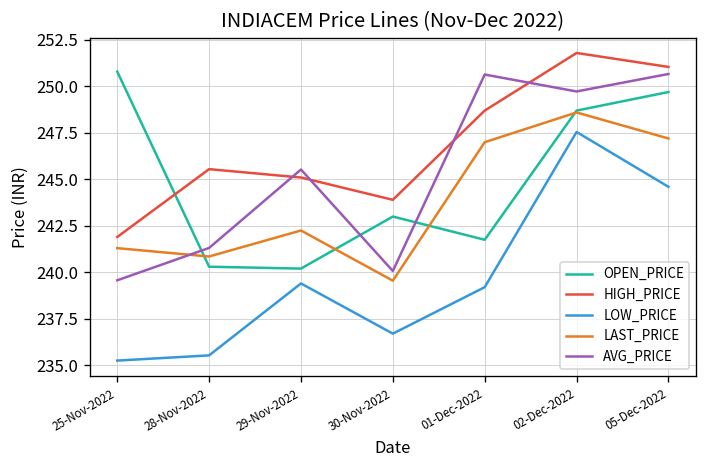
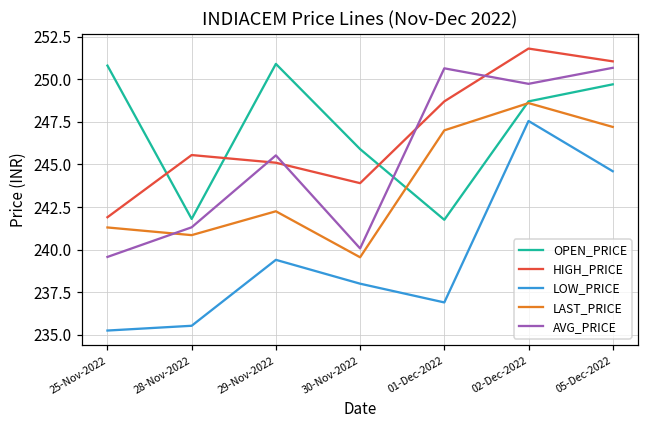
  {
    "OPEN_PRICE": {
      "25-Nov-2022": 250.8,
-     "28-Nov-2022": 240.3,
-     "29-Nov-2022": 240.2,
-     "30-Nov-2022": 243.0,
+     "28-Nov-2022": 241.8,
+     "29-Nov-2022": 250.9,
+     "30-Nov-2022": 245.9,
      "01-Dec-2022": 241.8,
      "05-Dec-2022": 249.7
    },
    "LOW_PRICE": {
      "25-Nov-2022": 235.3,
      "28-Nov-2022": 235.5,
      "29-Nov-2022": 239.4,
-     "30-Nov-2022": 236.7,
-     "01-Dec-2022": 239.2,
+     "30-Nov-2022": 238.0,
+     "01-Dec-2022": 236.9,
      "02-Dec-2022": 247.6,
      "05-Dec-2022": 244.6
    },
    "AVG_PRICE": {
      "25-Nov-2022": 239.6,
      "28-Nov-2022": 241.3,
      "29-Nov-2022": 245.5,
      "30-Nov-2022": 240.1,
      "01-Dec-2022": 250.6,
      "02-Dec-2022": 249.7,
      "05-Dec-2022": 250.7
    }
  }
